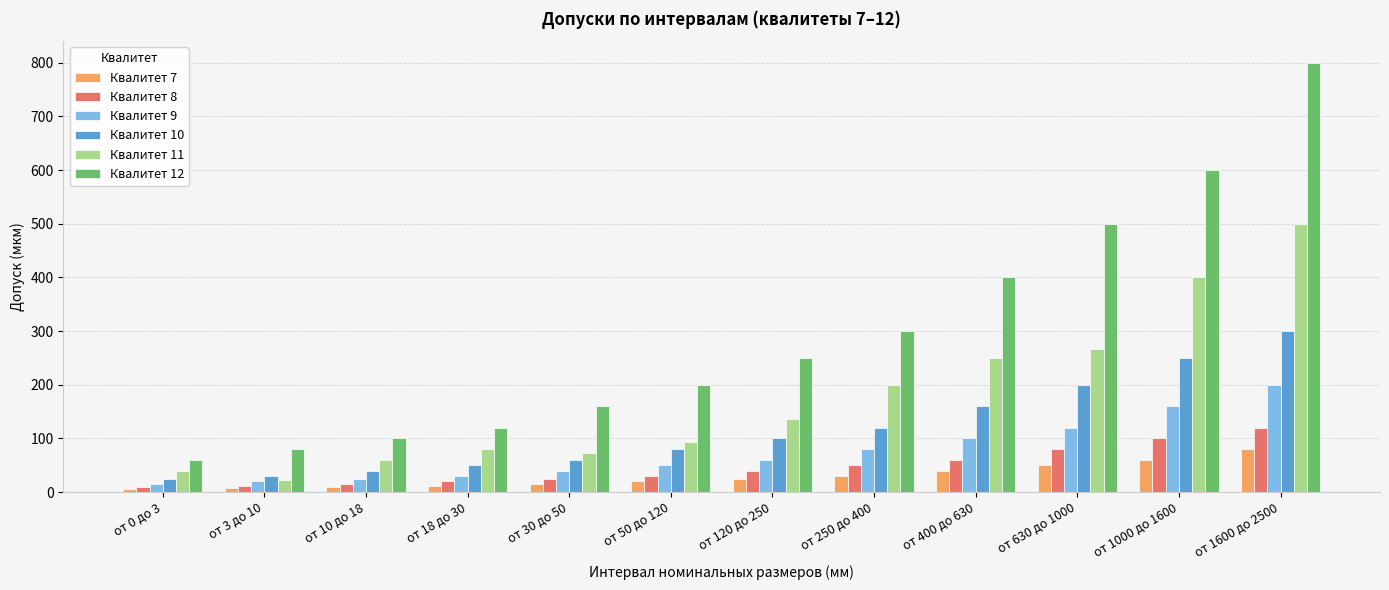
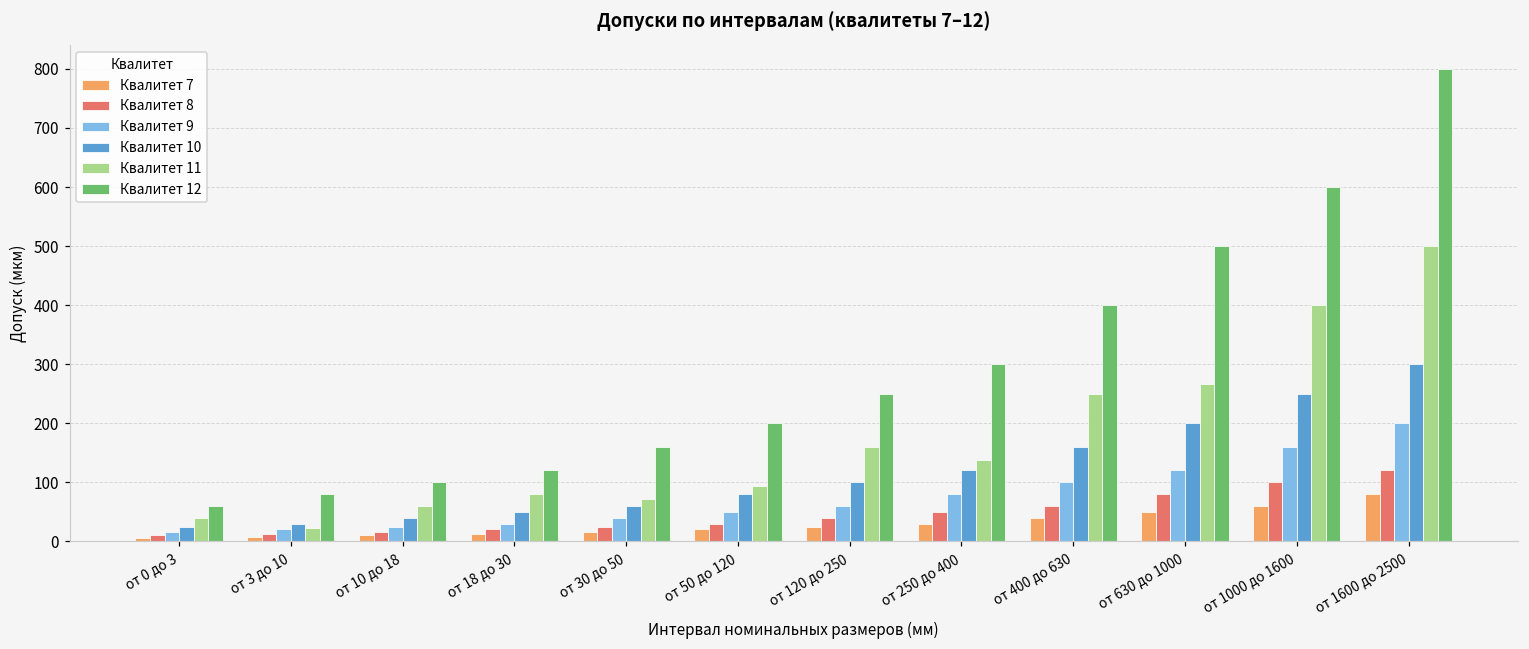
  {
    "Квалитет 11": {
      "от 0 до 3": 40,
      "от 3 до 10": 20,
      "от 10 до 18": 60,
      "от 18 до 30": 80,
      "от 30 до 50": 70,
      "от 50 до 120": 90,
-     "от 120 до 250": 140,
-     "от 250 до 400": 200,
+     "от 120 до 250": 160,
+     "от 250 до 400": 140,
      "от 400 до 630": 250,
      "от 630 до 1000": 270,
      "от 1000 до 1600": 400,
      "от 1600 до 2500": 500
    },
    "Квалитет 12": {
      "от 0 до 3": 60,
      "от 3 до 10": 80,
      "от 10 до 18": 100,
      "от 18 до 30": 120,
      "от 30 до 50": 160,
      "от 50 до 120": 200,
      "от 120 до 250": 250,
      "от 250 до 400": 300,
      "от 400 до 630": 400,
      "от 630 до 1000": 500,
      "от 1000 до 1600": 600,
      "от 1600 до 2500": 800
    }
  }
